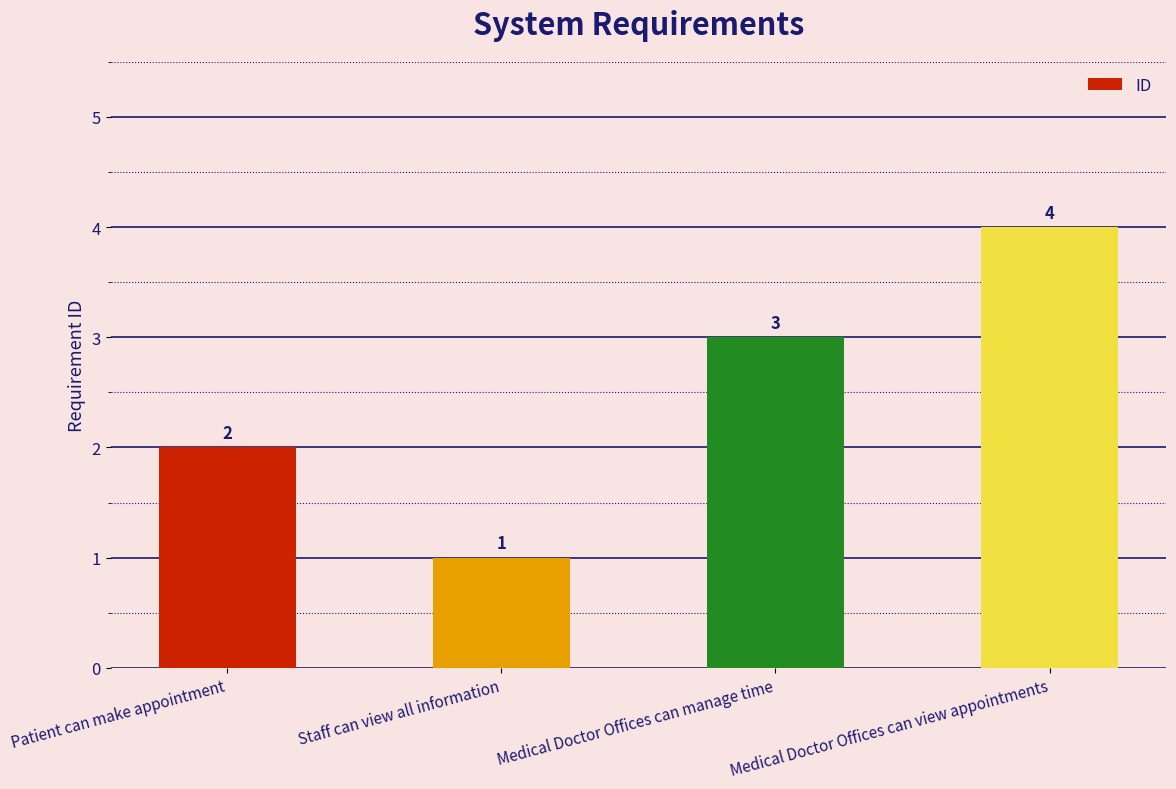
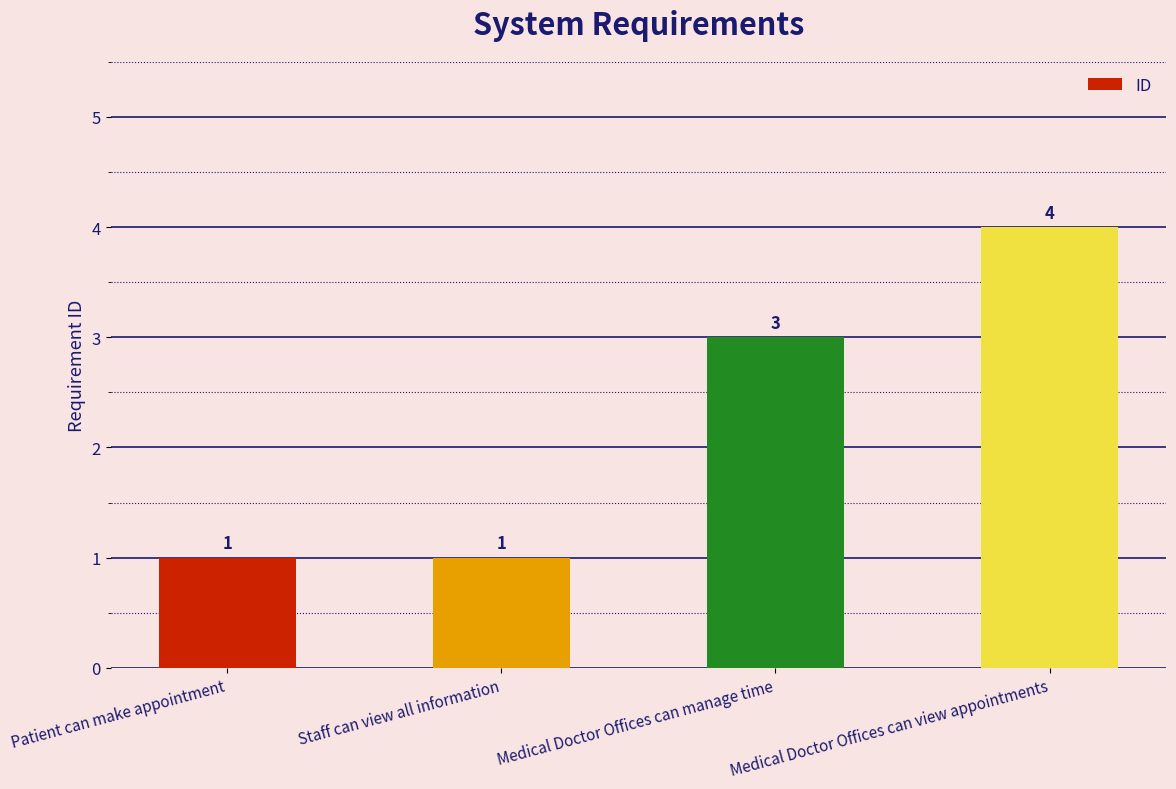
  {
-   "Patient can make appointment": 2,
+   "Patient can make appointment": 1,
    "Staff can view all information": 1,
    "Medical Doctor Offices can manage time": 3,
    "Medical Doctor Offices can view appointments": 4
  }
